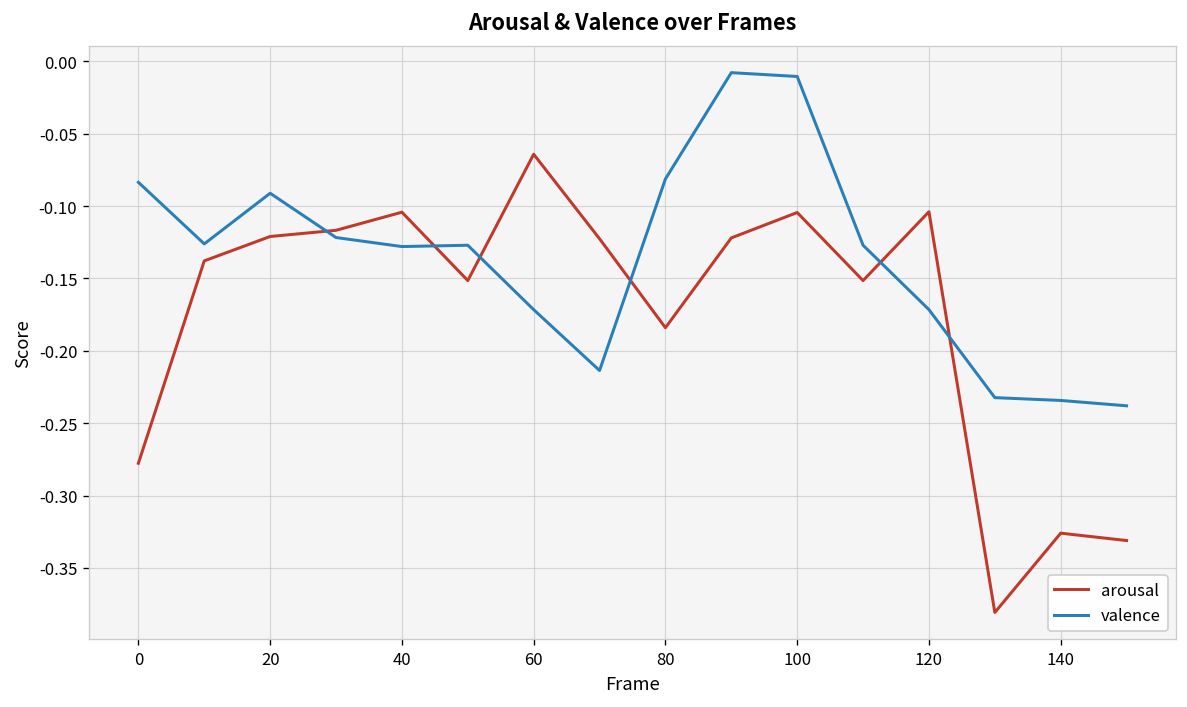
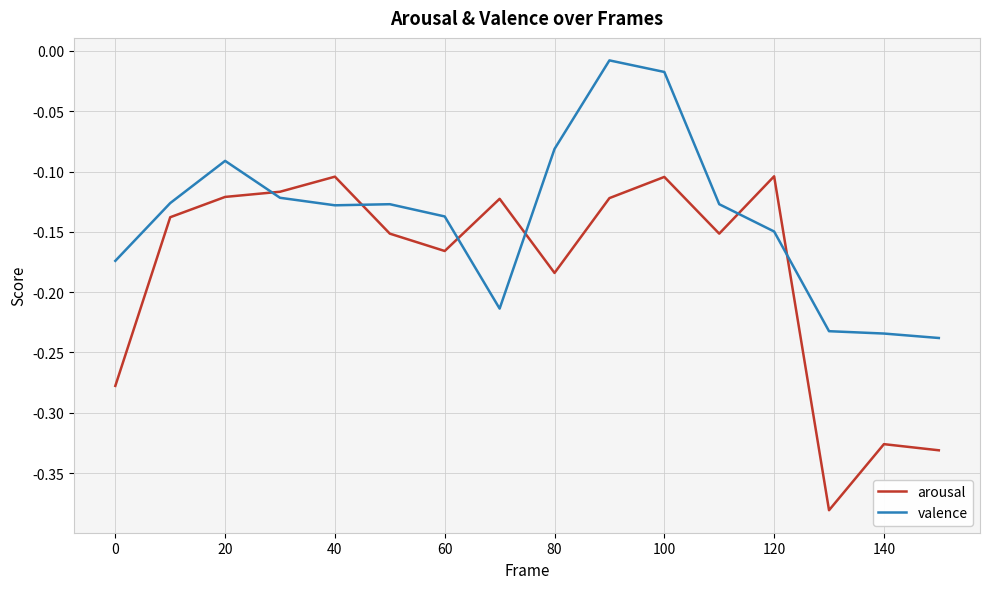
  {
    "arousal": {
      "0": -0.278,
      "20": -0.121,
      "40": -0.104,
-     "60": -0.064,
+     "60": -0.166,
      "80": -0.184,
      "100": -0.104,
      "120": -0.104,
      "140": -0.326
    },
    "valence": {
-     "0": -0.084,
+     "0": -0.174,
      "20": -0.091,
      "40": -0.128,
-     "60": -0.172,
+     "60": -0.137,
      "80": -0.081,
-     "100": -0.010,
-     "120": -0.172,
+     "100": -0.017,
+     "120": -0.150,
      "140": -0.234
    }
  }
